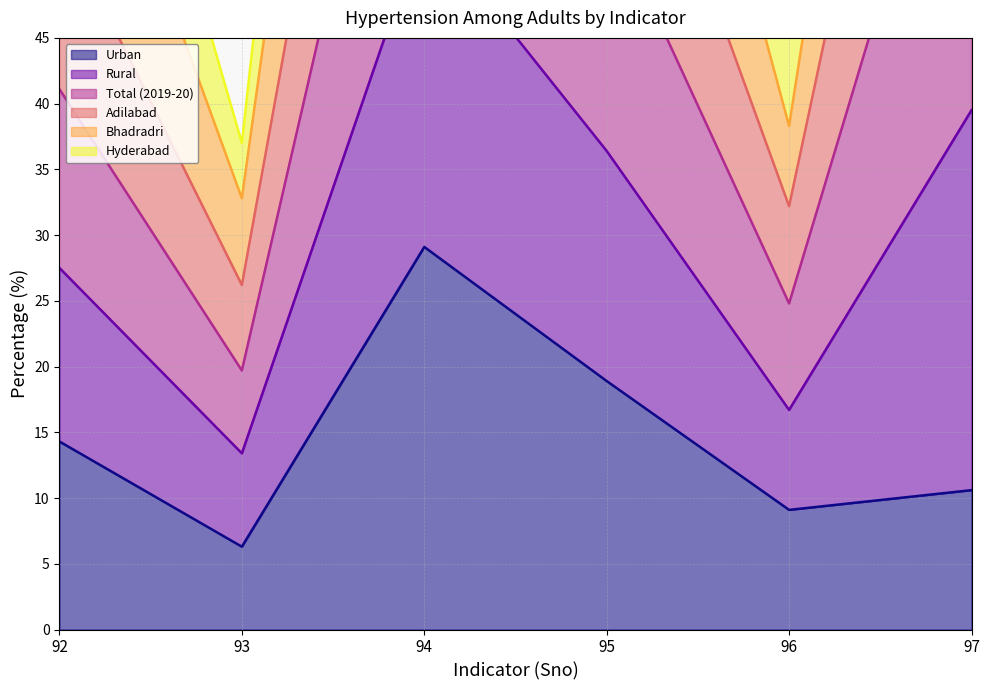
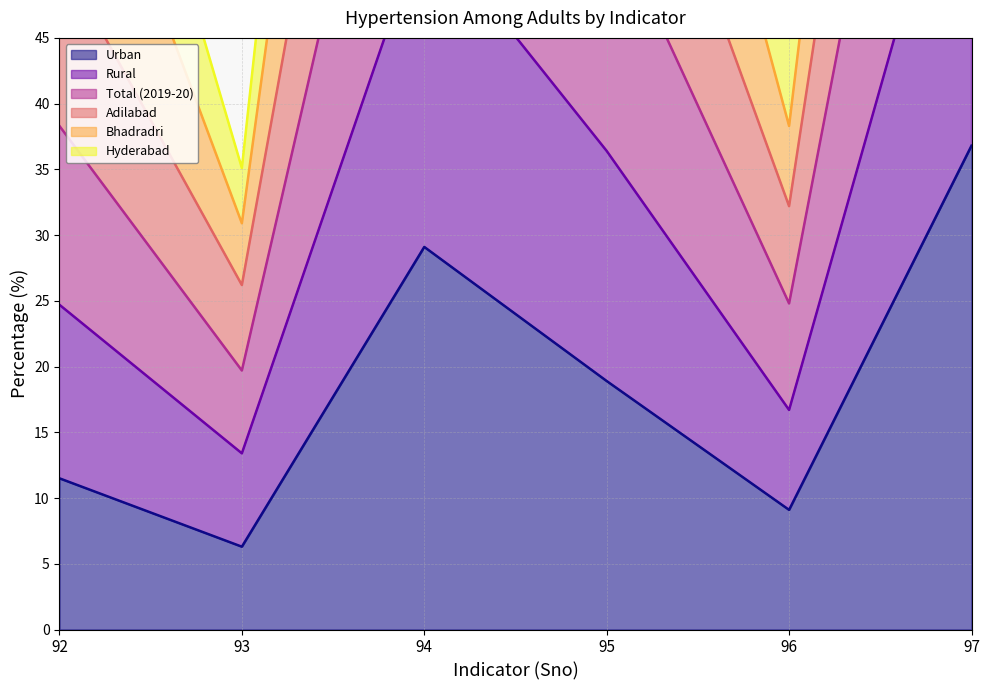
  {
    "Urban": {
-     "92": 14.3,
+     "92": 11.5,
      "93": 6.3,
      "94": 29.1,
      "95": 18.9,
      "96": 9.1,
-     "97": 10.6
+     "97": 36.8
    },
    "Rural": {
      "92": 13.2,
      "93": 7.1,
      "95": 17.5,
      "96": 7.6
    },
    "Total (2019-20)": {
      "92": 13.6,
      "93": 6.3,
      "96": 8.1
    },
    "Adilabad": {
      "93": 6.5,
      "96": 7.4
    },
    "Bhadradri": {
-     "93": 6.6,
+     "93": 4.7,
      "96": 6.1
    },
    "Hyderabad": {
      "93": 4.2
    }
  }
